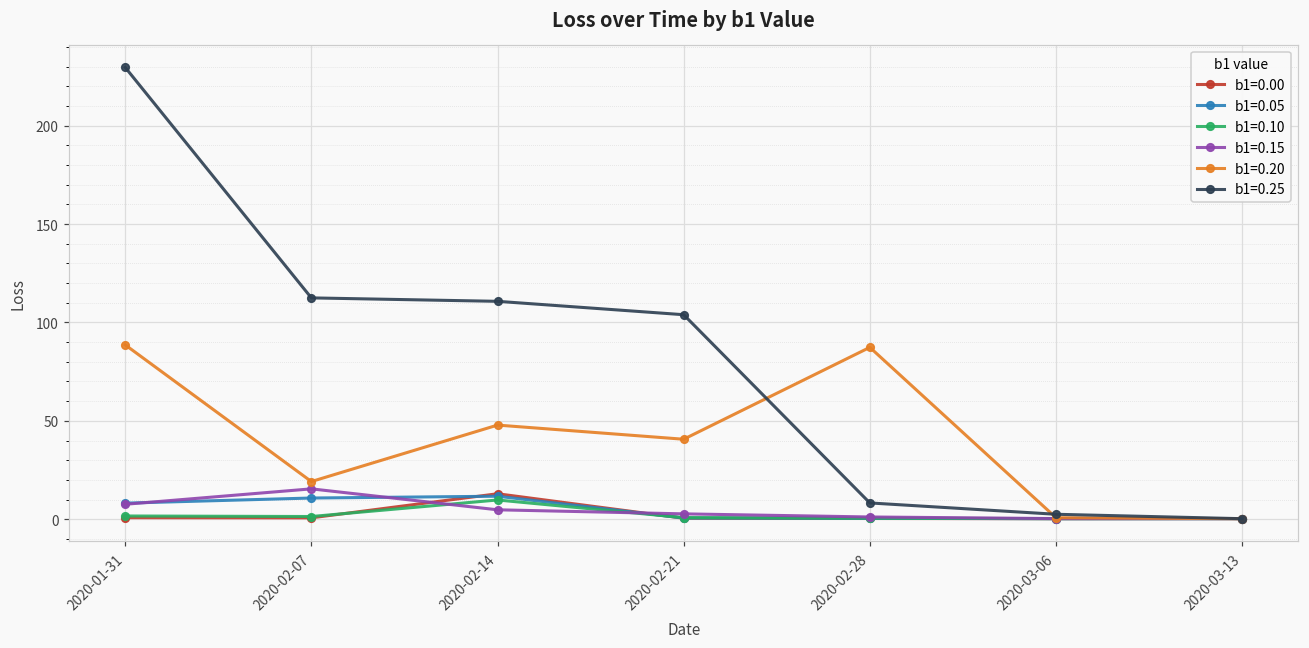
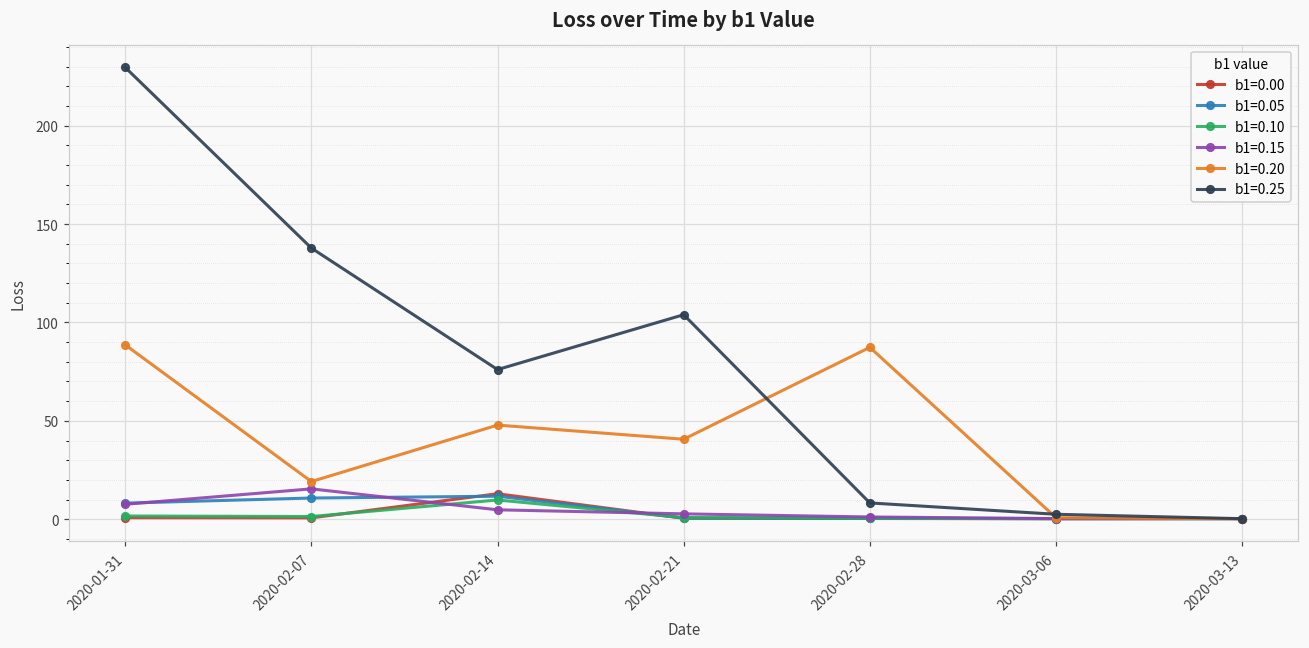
  {
    "b1=0.05": {
      "2020-02-07": 11
    },
    "b1=0.10": {
      "2020-02-14": 10
    },
    "b1=0.15": {
      "2020-02-07": 15,
      "2020-02-14": 5,
      "2020-02-21": 3
    },
    "b1=0.20": {
      "2020-01-31": 89,
      "2020-02-07": 19,
      "2020-02-14": 48,
      "2020-02-21": 41,
      "2020-02-28": 87
    },
    "b1=0.25": {
      "2020-01-31": 230,
-     "2020-02-07": 112,
-     "2020-02-14": 111,
+     "2020-02-07": 138,
+     "2020-02-14": 76,
      "2020-02-21": 104,
      "2020-02-28": 8,
      "2020-03-06": 3
    }
  }
